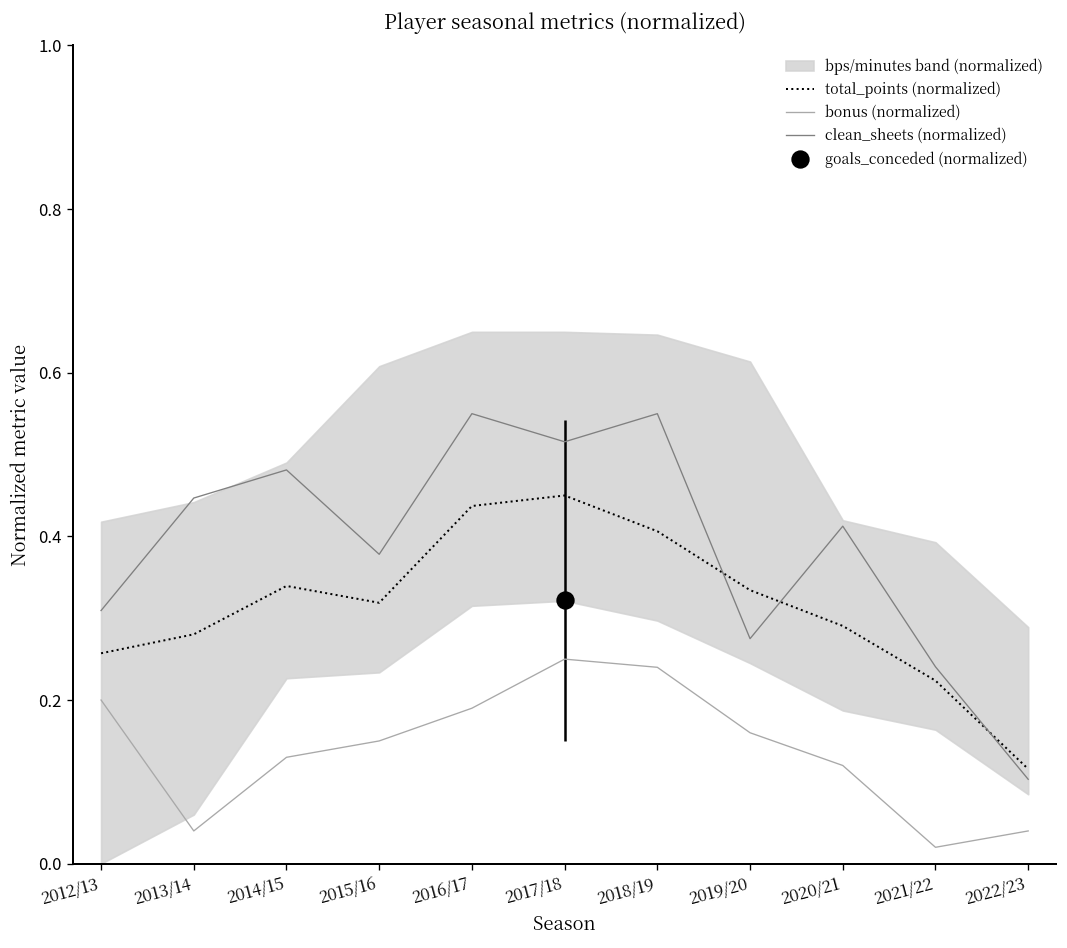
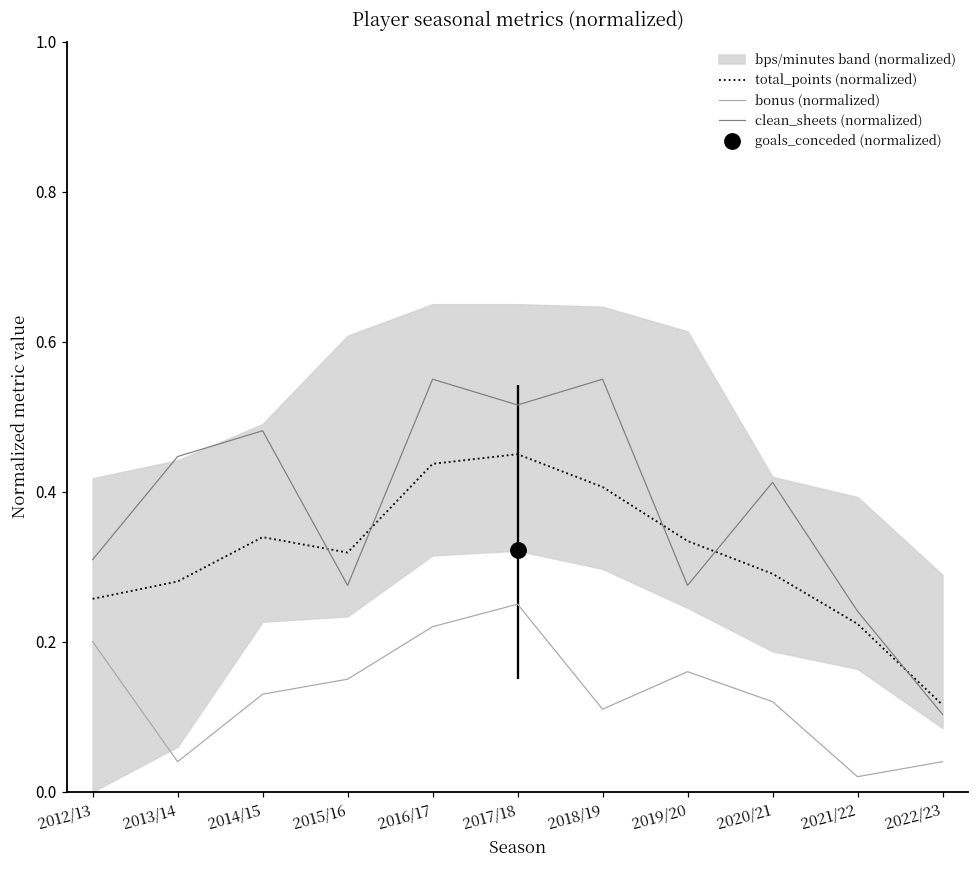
  {
    "bps/minutes band (normalized)": {
      "2012/13": 0.42
    },
    "bonus (normalized)": {
      "2012/13": 0.20,
      "2013/14": 0.04,
      "2014/15": 0.13,
      "2015/16": 0.15,
-     "2016/17": 0.19,
+     "2016/17": 0.22,
      "2017/18": 0.25,
-     "2018/19": 0.24,
+     "2018/19": 0.11,
      "2019/20": 0.16,
      "2020/21": 0.12,
      "2021/22": 0.02,
      "2022/23": 0.04
    },
    "clean_sheets (normalized)": {
      "2012/13": 0.31,
      "2013/14": 0.45,
      "2014/15": 0.48,
-     "2015/16": 0.38,
+     "2015/16": 0.28,
      "2016/17": 0.55,
      "2017/18": 0.52,
      "2018/19": 0.55,
      "2019/20": 0.28,
      "2020/21": 0.41,
      "2021/22": 0.24,
      "2022/23": 0.10
    }
  }
